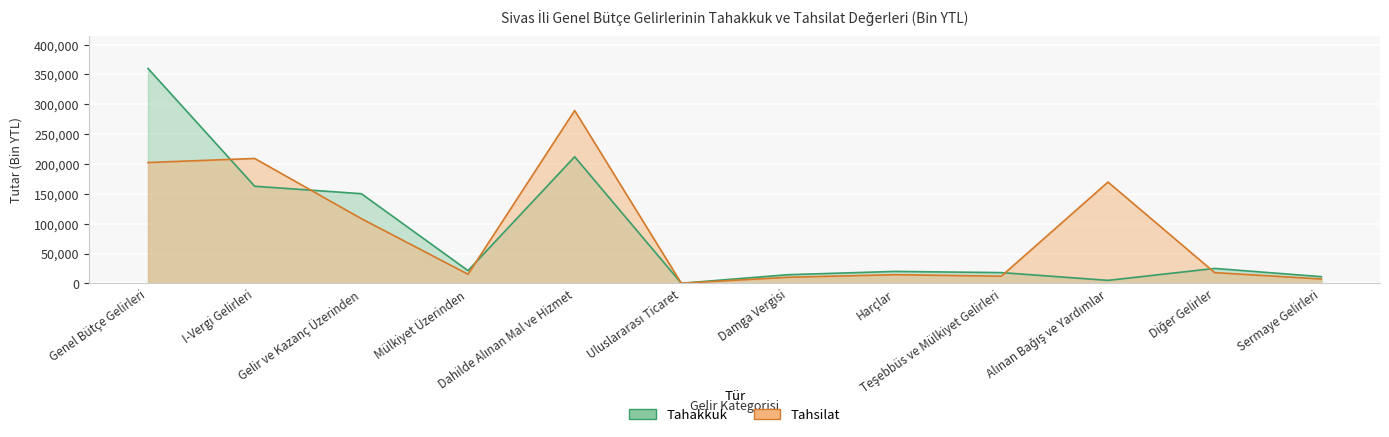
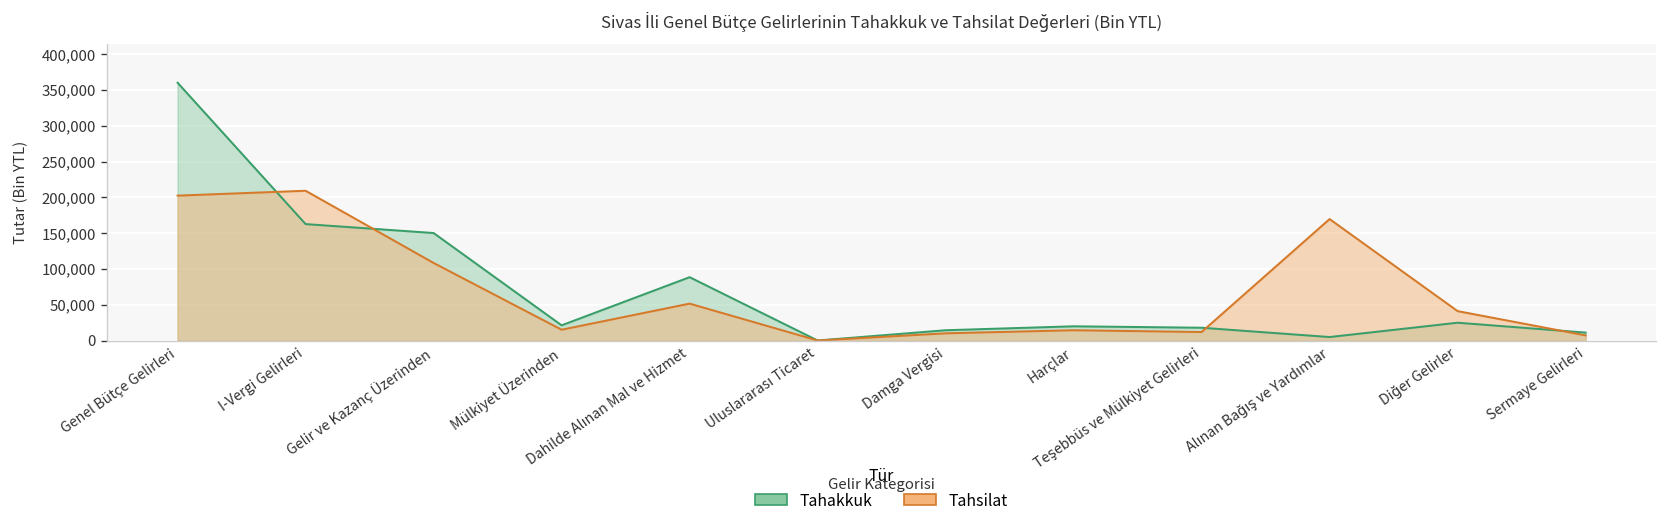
  {
    "Tahakkuk": {
      "Genel Bütçe Gelirleri": "360,000",
      "I-Vergi Gelirleri": "160,000",
      "Gelir ve Kazanç Üzerinden": "150,000",
      "Mülkiyet Üzerinden": "20,000",
-     "Dahilde Alınan Mal ve Hizmet": "210,000",
+     "Dahilde Alınan Mal ve Hizmet": "90,000",
      "Damga Vergisi": "10,000",
      "Harçlar": "20,000",
      "Teşebbüs ve Mülkiyet Gelirleri": "20,000",
      "Alınan Bağış ve Yardımlar": "10,000",
      "Diğer Gelirler": "30,000"
    },
    "Tahsilat": {
      "Genel Bütçe Gelirleri": "200,000",
      "I-Vergi Gelirleri": "210,000",
      "Gelir ve Kazanç Üzerinden": "110,000",
      "Mülkiyet Üzerinden": "20,000",
-     "Dahilde Alınan Mal ve Hizmet": "290,000",
+     "Dahilde Alınan Mal ve Hizmet": "50,000",
      "Damga Vergisi": "10,000",
      "Harçlar": "10,000",
      "Teşebbüs ve Mülkiyet Gelirleri": "10,000",
      "Alınan Bağış ve Yardımlar": "170,000",
-     "Diğer Gelirler": "20,000"
+     "Diğer Gelirler": "40,000"
    }
  }
